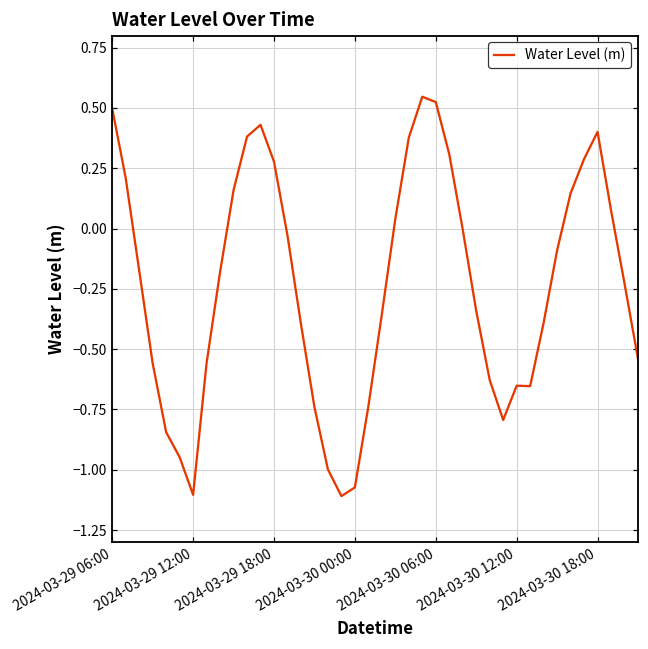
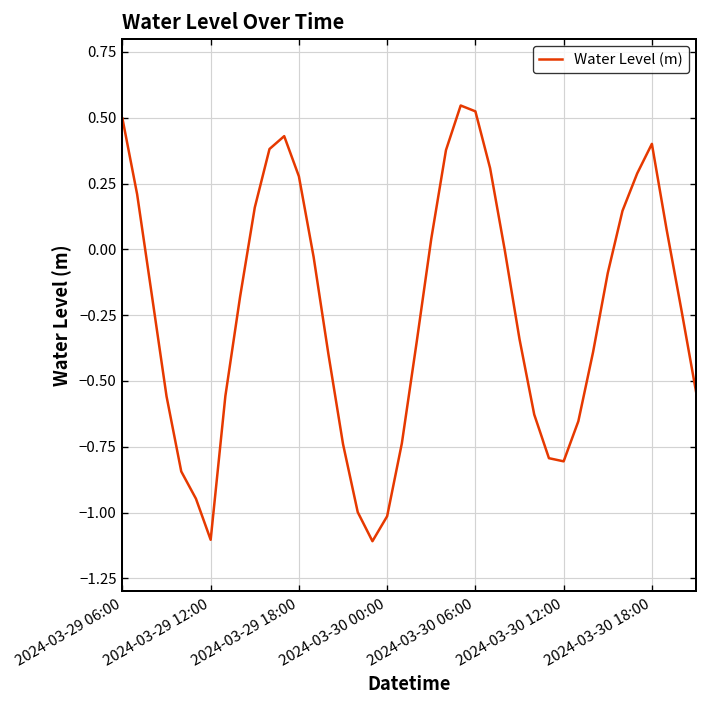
  {
    "2024-03-29 06:00": 0.50,
    "2024-03-29 12:00": -1.10,
    "2024-03-29 18:00": 0.28,
-   "2024-03-30 00:00": -1.07,
+   "2024-03-30 00:00": -1.01,
    "2024-03-30 06:00": 0.52,
-   "2024-03-30 12:00": -0.65,
+   "2024-03-30 12:00": -0.81,
    "2024-03-30 18:00": 0.40
  }
